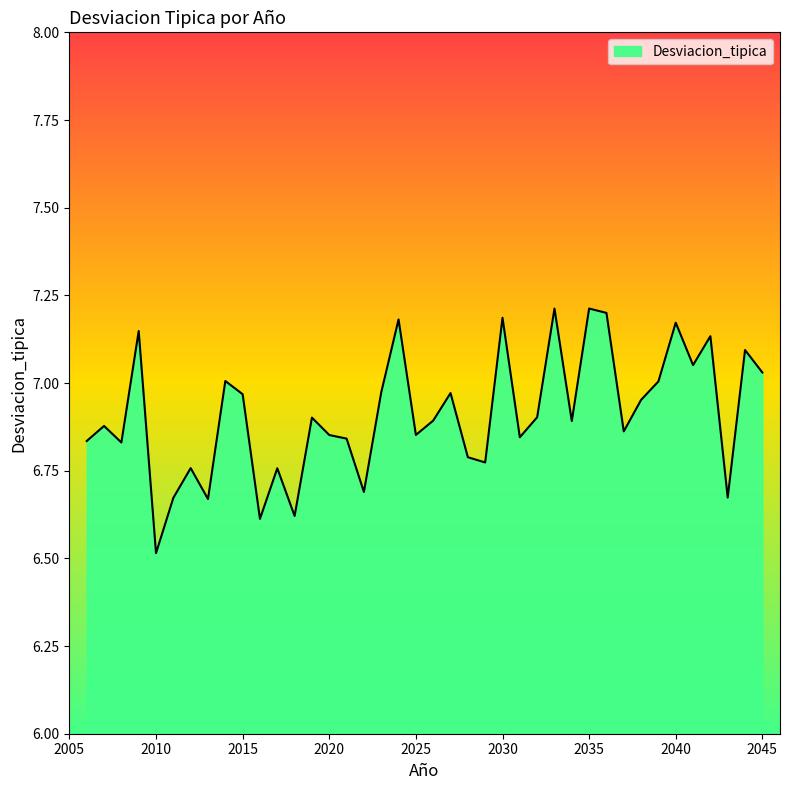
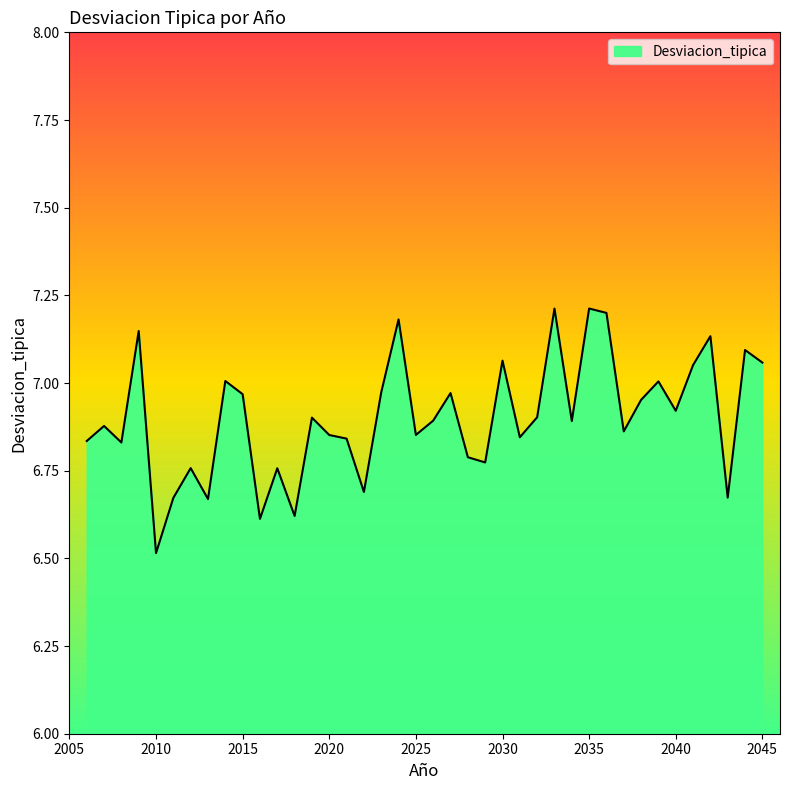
  {
    "2010": 6.51,
    "2015": 6.97,
    "2020": 6.85,
    "2025": 6.85,
-   "2030": 7.19,
+   "2030": 7.06,
    "2035": 7.21,
-   "2040": 7.17,
-   "2045": 7.03
+   "2040": 6.92,
+   "2045": 7.06
  }
